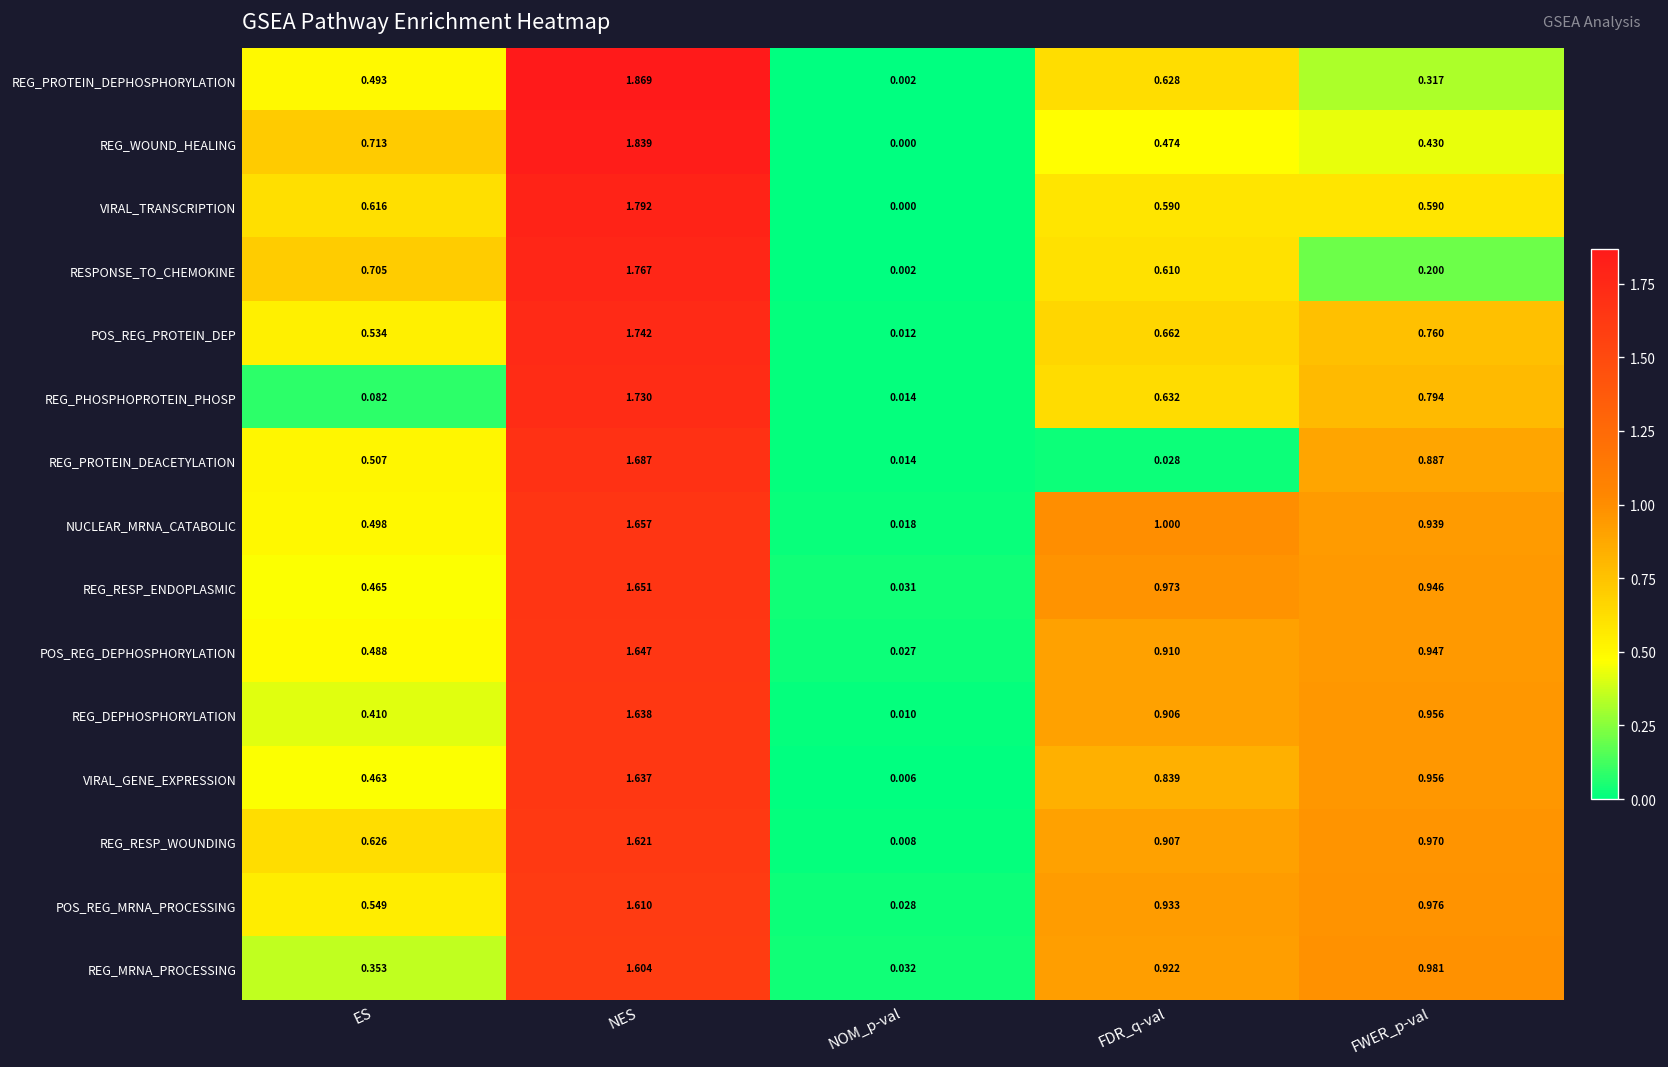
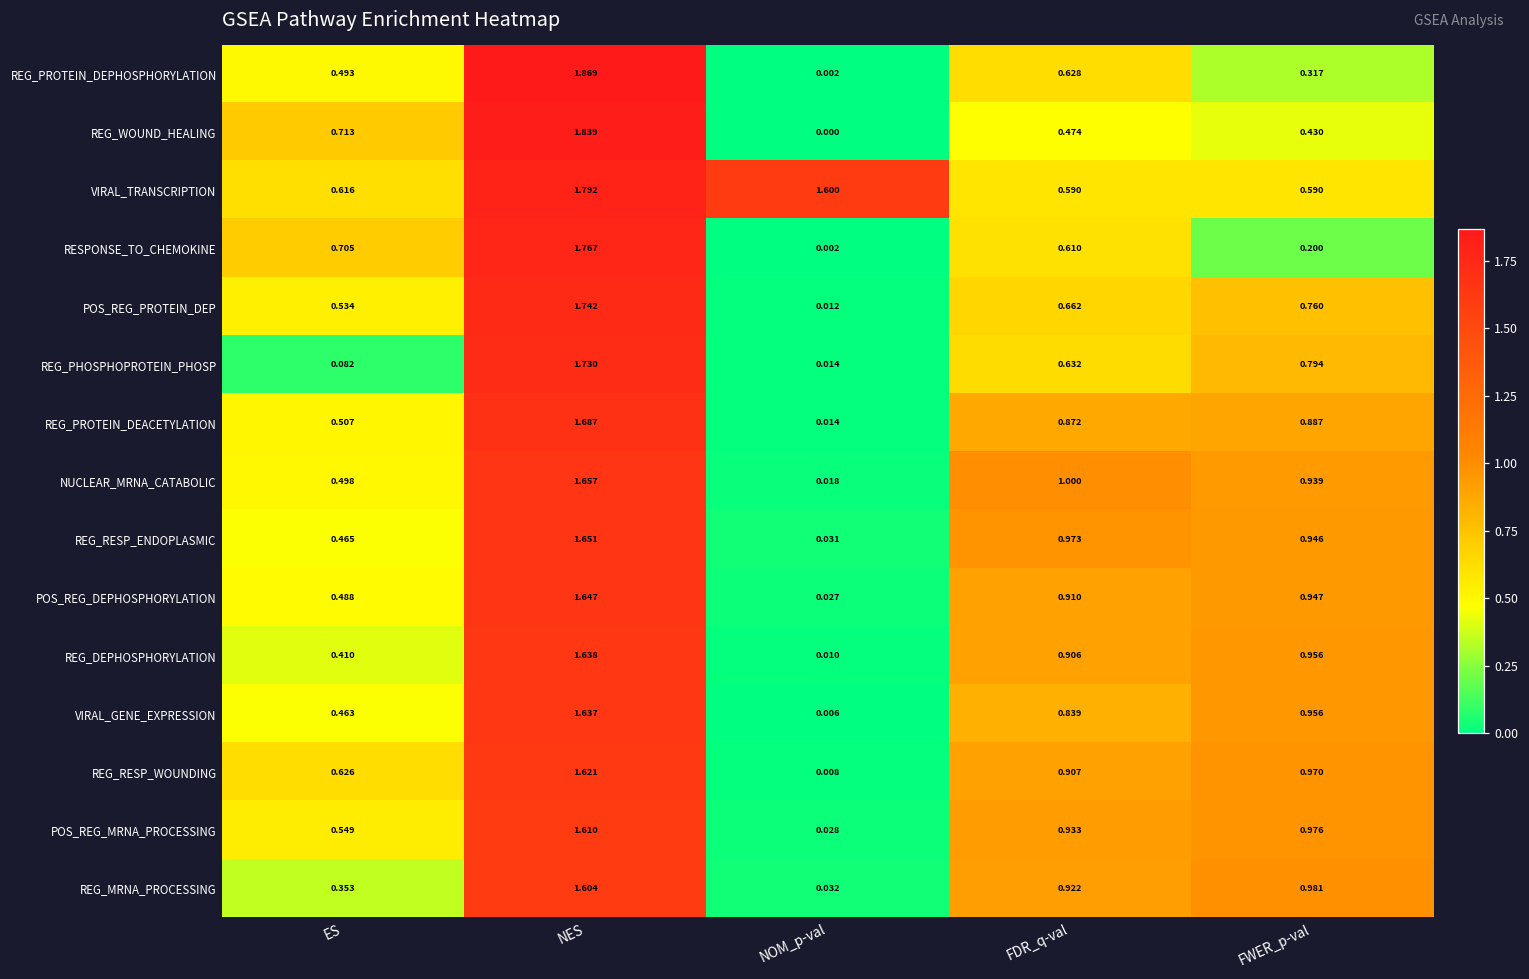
  {
    "REG_PROTEIN_DEPHOSPHORYLATION": {
      "ES": 0.493,
      "NES": 1.869,
      "NOM_p-val": 0.002,
      "FDR_q-val": 0.628,
      "FWER_p-val": 0.317
    },
    "REG_WOUND_HEALING": {
      "ES": 0.713,
      "NES": 1.839,
      "NOM_p-val": 0.000,
      "FDR_q-val": 0.474,
      "FWER_p-val": 0.430
    },
    "VIRAL_TRANSCRIPTION": {
      "ES": 0.616,
      "NES": 1.792,
-     "NOM_p-val": 0.000,
+     "NOM_p-val": 1.600,
      "FDR_q-val": 0.590,
      "FWER_p-val": 0.590
    },
    "RESPONSE_TO_CHEMOKINE": {
      "ES": 0.705,
      "NES": 1.767,
      "NOM_p-val": 0.002,
      "FDR_q-val": 0.610,
      "FWER_p-val": 0.200
    },
    "POS_REG_PROTEIN_DEP": {
      "ES": 0.534,
      "NES": 1.742,
      "NOM_p-val": 0.012,
      "FDR_q-val": 0.662,
      "FWER_p-val": 0.760
    },
    "REG_PHOSPHOPROTEIN_PHOSP": {
      "ES": 0.082,
      "NES": 1.730,
      "NOM_p-val": 0.014,
      "FDR_q-val": 0.632,
      "FWER_p-val": 0.794
    },
    "REG_PROTEIN_DEACETYLATION": {
      "ES": 0.507,
      "NES": 1.687,
      "NOM_p-val": 0.014,
-     "FDR_q-val": 0.028,
+     "FDR_q-val": 0.872,
      "FWER_p-val": 0.887
    },
    "NUCLEAR_MRNA_CATABOLIC": {
      "ES": 0.498,
      "NES": 1.657,
      "NOM_p-val": 0.018,
      "FDR_q-val": 1.000,
      "FWER_p-val": 0.939
    },
    "REG_RESP_ENDOPLASMIC": {
      "ES": 0.465,
      "NES": 1.651,
      "NOM_p-val": 0.031,
      "FDR_q-val": 0.973,
      "FWER_p-val": 0.946
    },
    "POS_REG_DEPHOSPHORYLATION": {
      "ES": 0.488,
      "NES": 1.647,
      "NOM_p-val": 0.027,
      "FDR_q-val": 0.910,
      "FWER_p-val": 0.947
    },
    "REG_DEPHOSPHORYLATION": {
      "ES": 0.410,
      "NES": 1.638,
      "NOM_p-val": 0.010,
      "FDR_q-val": 0.906,
      "FWER_p-val": 0.956
    },
    "VIRAL_GENE_EXPRESSION": {
      "ES": 0.463,
      "NES": 1.637,
      "NOM_p-val": 0.006,
      "FDR_q-val": 0.839,
      "FWER_p-val": 0.956
    },
    "REG_RESP_WOUNDING": {
      "ES": 0.626,
      "NES": 1.621,
      "NOM_p-val": 0.008,
      "FDR_q-val": 0.907,
      "FWER_p-val": 0.970
    },
    "POS_REG_MRNA_PROCESSING": {
      "ES": 0.549,
      "NES": 1.610,
      "NOM_p-val": 0.028,
      "FDR_q-val": 0.933,
      "FWER_p-val": 0.976
    },
    "REG_MRNA_PROCESSING": {
      "ES": 0.353,
      "NES": 1.604,
      "NOM_p-val": 0.032,
      "FDR_q-val": 0.922,
      "FWER_p-val": 0.981
    }
  }
